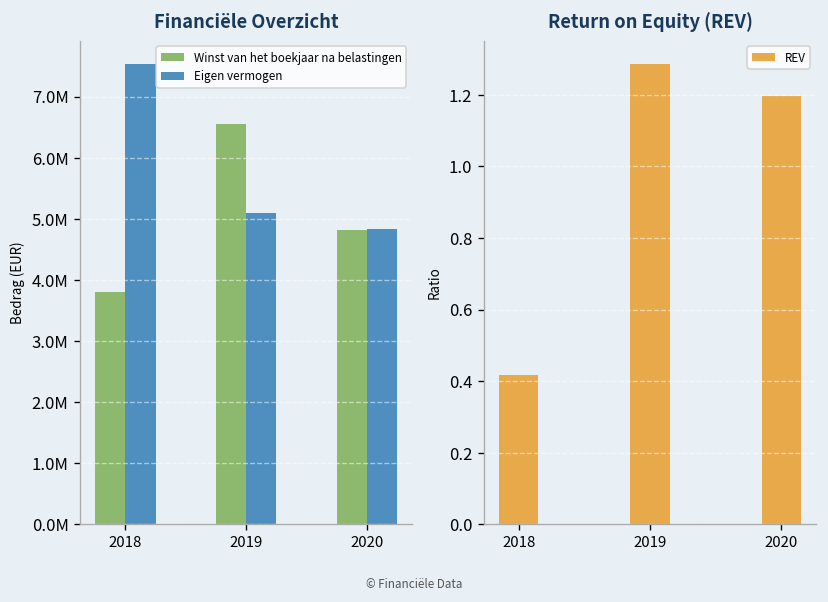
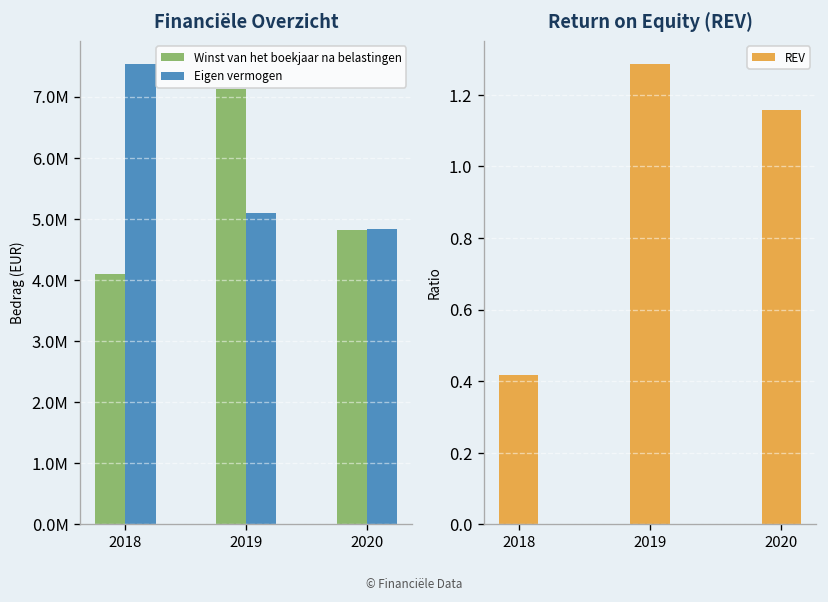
  {
    "Financiële Overzicht": {
      "Winst van het boekjaar na belastingen": {
-       "2018": 3800000,
-       "2019": 6600000,
+       "2018": 4100000,
+       "2019": 7100000,
        "2020": 4800000
      },
      "Eigen vermogen": {
        "2018": 7500000,
        "2019": 5100000,
        "2020": 4800000
      }
    },
    "Return on Equity (REV)": {
      "2018": 0.42,
      "2019": 1.29,
-     "2020": 1.20
+     "2020": 1.16
    }
  }
